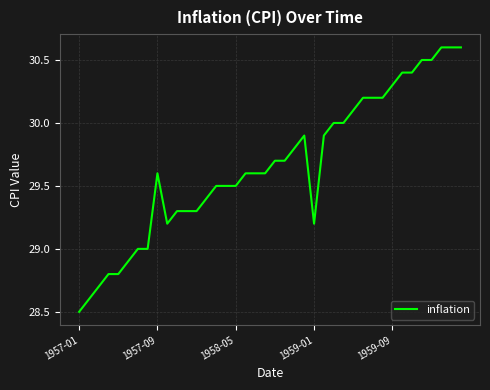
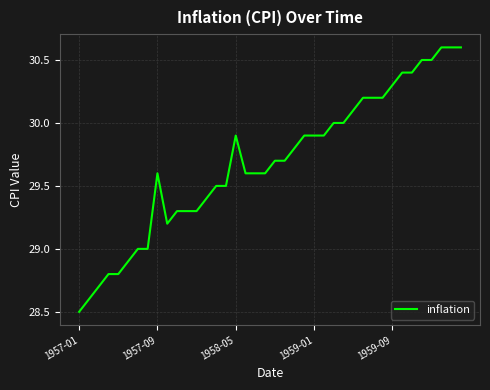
  {
    "1957-01": 28.5,
    "1957-09": 29.6,
-   "1958-05": 29.5,
-   "1959-01": 29.2,
+   "1958-05": 29.9,
+   "1959-01": 29.9,
    "1959-09": 30.3
  }
